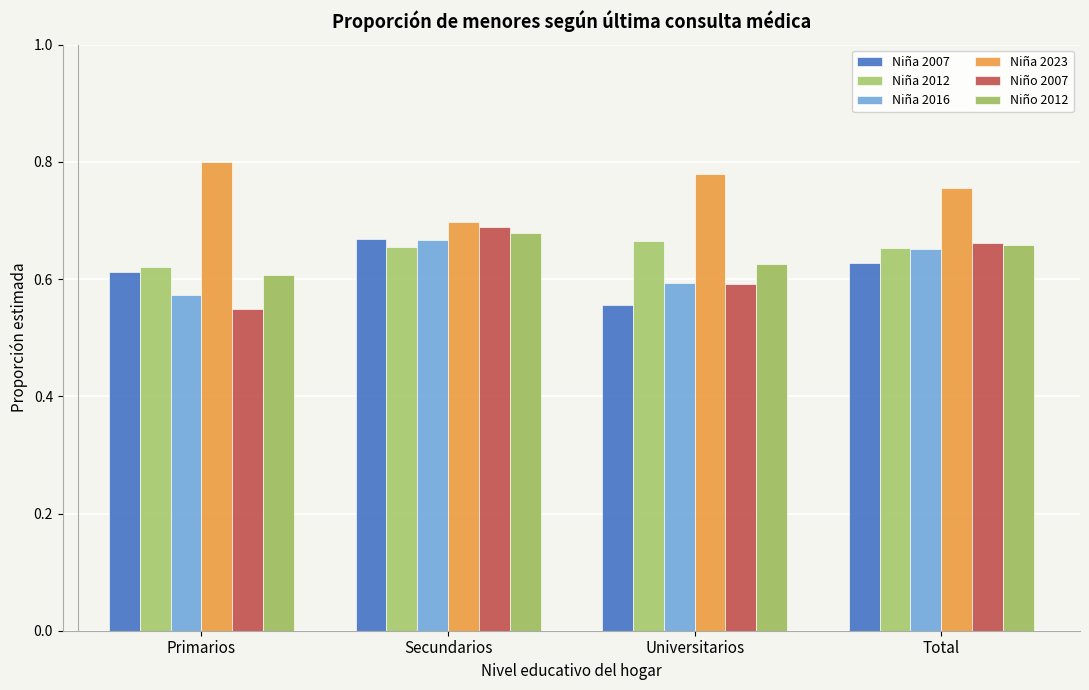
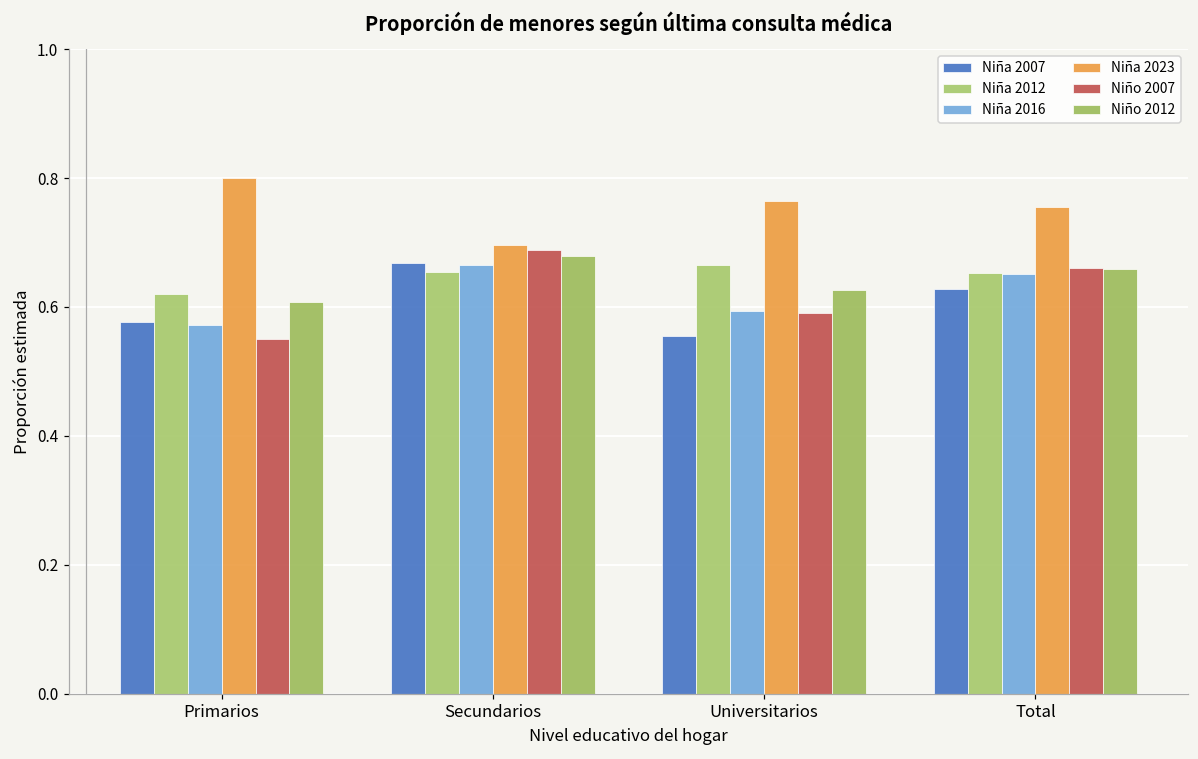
  {
    "Niña 2007": {
-     "Primarios": 0.61,
+     "Primarios": 0.58,
      "Secundarios": 0.67,
      "Universitarios": 0.56,
      "Total": 0.63
    },
    "Niña 2016": {
      "Primarios": 0.57,
      "Secundarios": 0.67,
      "Universitarios": 0.59,
      "Total": 0.65
    },
    "Niña 2023": {
      "Primarios": 0.80,
      "Secundarios": 0.70,
-     "Universitarios": 0.78,
+     "Universitarios": 0.76,
      "Total": 0.76
    },
    "Niño 2007": {
      "Primarios": 0.55,
      "Secundarios": 0.69,
      "Universitarios": 0.59,
      "Total": 0.66
    }
  }
